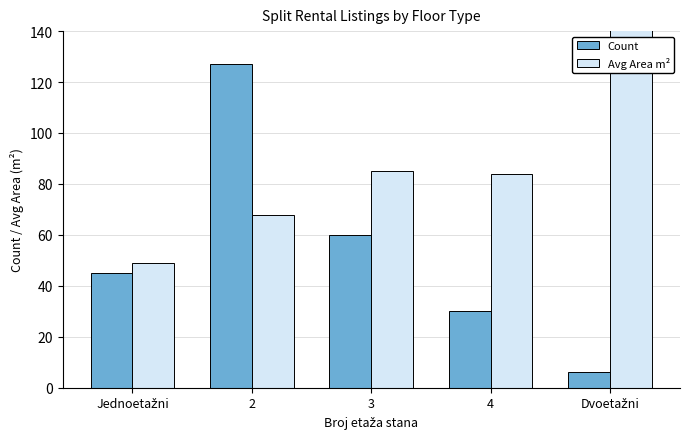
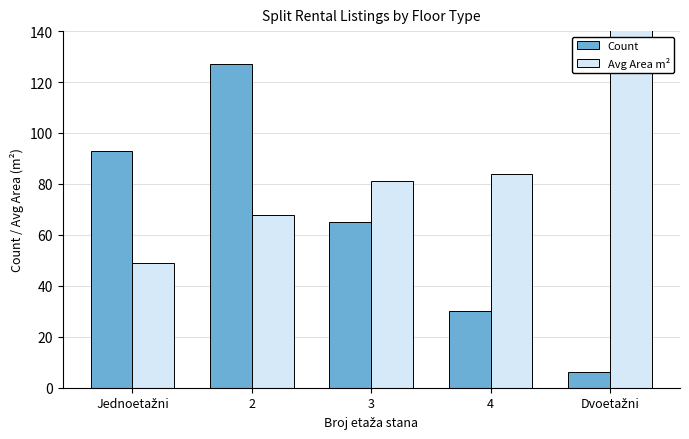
  {
    "Count": {
-     "Jednoetažni": 45,
+     "Jednoetažni": 93,
      "2": 127,
-     "3": 60,
+     "3": 65,
      "4": 30,
      "Dvoetažni": 6
    },
    "Avg Area m²": {
      "Jednoetažni": 49,
      "2": 68,
-     "3": 85,
+     "3": 81,
      "4": 84
    }
  }
